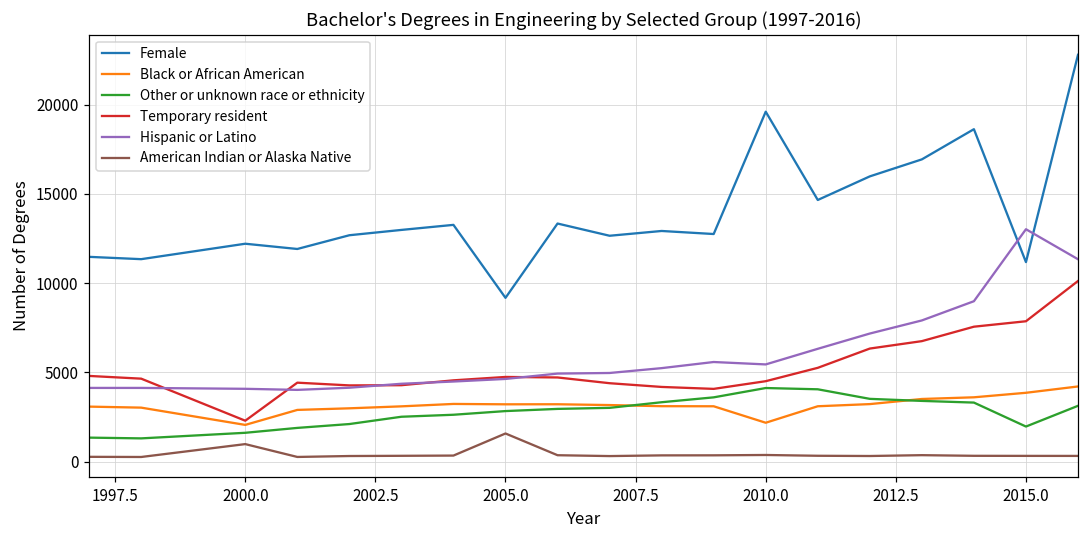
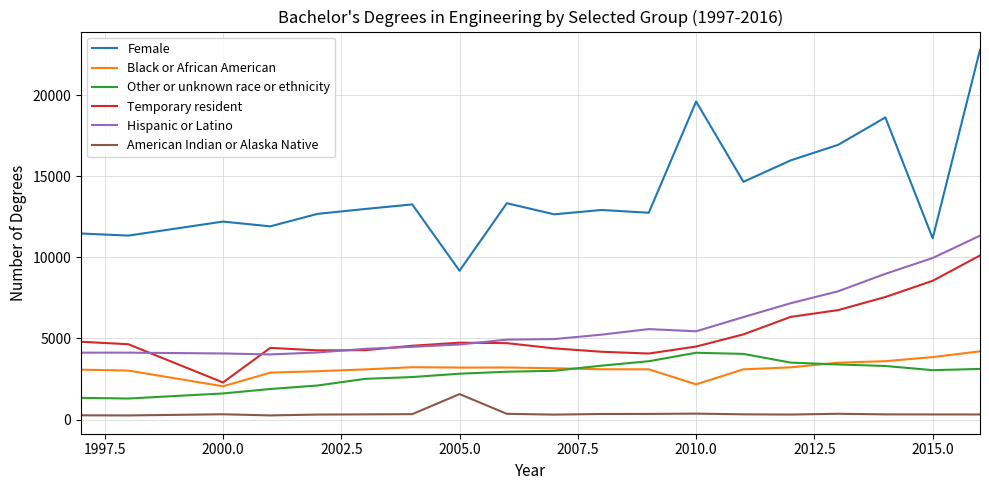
  {
    "Female": {
      "2000.0": 12200,
      "2005.0": 9200,
      "2010.0": 19600,
      "2015.0": 11200
    },
    "Black or African American": {
      "2000.0": 2100,
      "2005.0": 3200,
      "2010.0": 2200,
      "2015.0": 3900
    },
    "Other or unknown race or ethnicity": {
      "2000.0": 1600,
      "2005.0": 2800,
      "2010.0": 4100,
-     "2015.0": 2000
+     "2015.0": 3000
    },
    "Temporary resident": {
      "2000.0": 2300,
      "2010.0": 4500,
-     "2015.0": 7900
+     "2015.0": 8600
    },
    "Hispanic or Latino": {
      "2000.0": 4100,
      "2010.0": 5400,
-     "2015.0": 13000
+     "2015.0": 10000
    },
    "American Indian or Alaska Native": {
-     "2000.0": 1000,
+     "2000.0": 300,
      "2005.0": 1600,
      "2010.0": 400,
      "2015.0": 300
    }
  }
